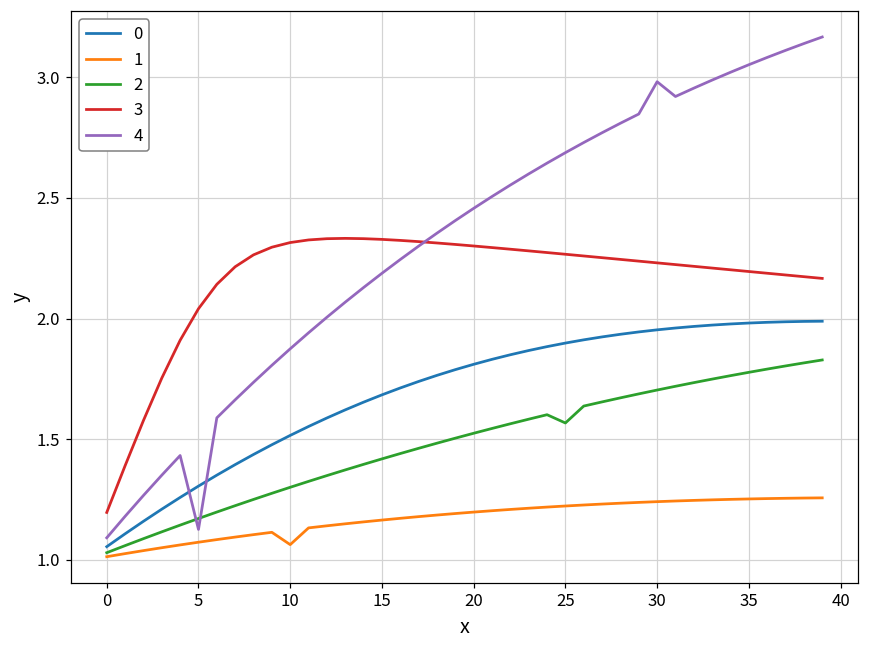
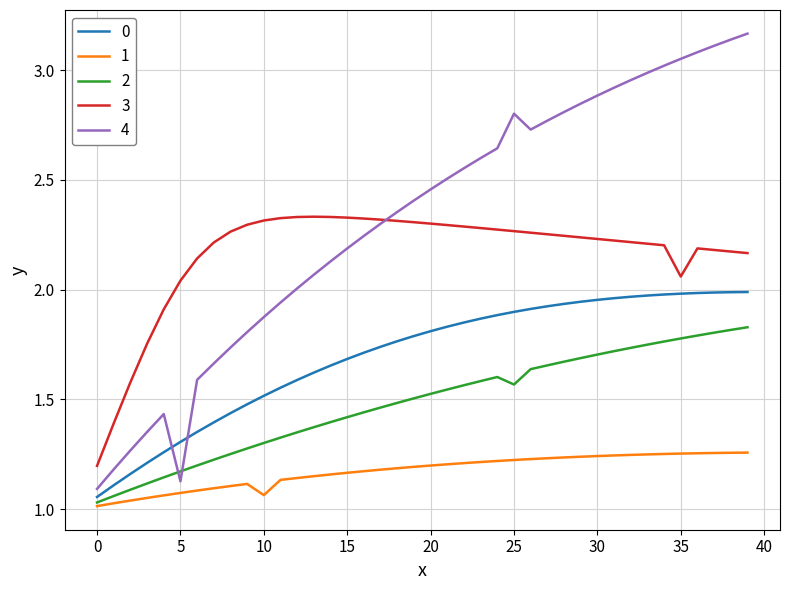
  {
    "0": {
      "0": 1.05,
      "5": 1.31,
      "10": 1.52,
      "15": 1.68,
      "20": 1.81,
      "25": 1.90,
      "30": 1.95,
      "35": 1.98
    },
    "1": {
      "0": 1.01,
      "5": 1.07,
      "10": 1.06,
      "15": 1.17,
      "20": 1.20,
      "25": 1.22,
      "30": 1.24,
      "35": 1.25
    },
    "2": {
      "0": 1.03,
      "5": 1.17,
      "10": 1.30,
      "15": 1.42,
      "20": 1.52,
      "25": 1.57,
      "30": 1.70,
      "35": 1.78
    },
    "3": {
      "0": 1.20,
      "5": 2.04,
      "10": 2.31,
      "15": 2.33,
      "20": 2.30,
      "25": 2.27,
      "30": 2.23,
-     "35": 2.19
+     "35": 2.06
    },
    "4": {
      "0": 1.09,
      "5": 1.13,
      "10": 1.87,
      "15": 2.19,
      "20": 2.46,
-     "25": 2.69,
-     "30": 2.98,
+     "25": 2.80,
+     "30": 2.88,
      "35": 3.05
    }
  }
